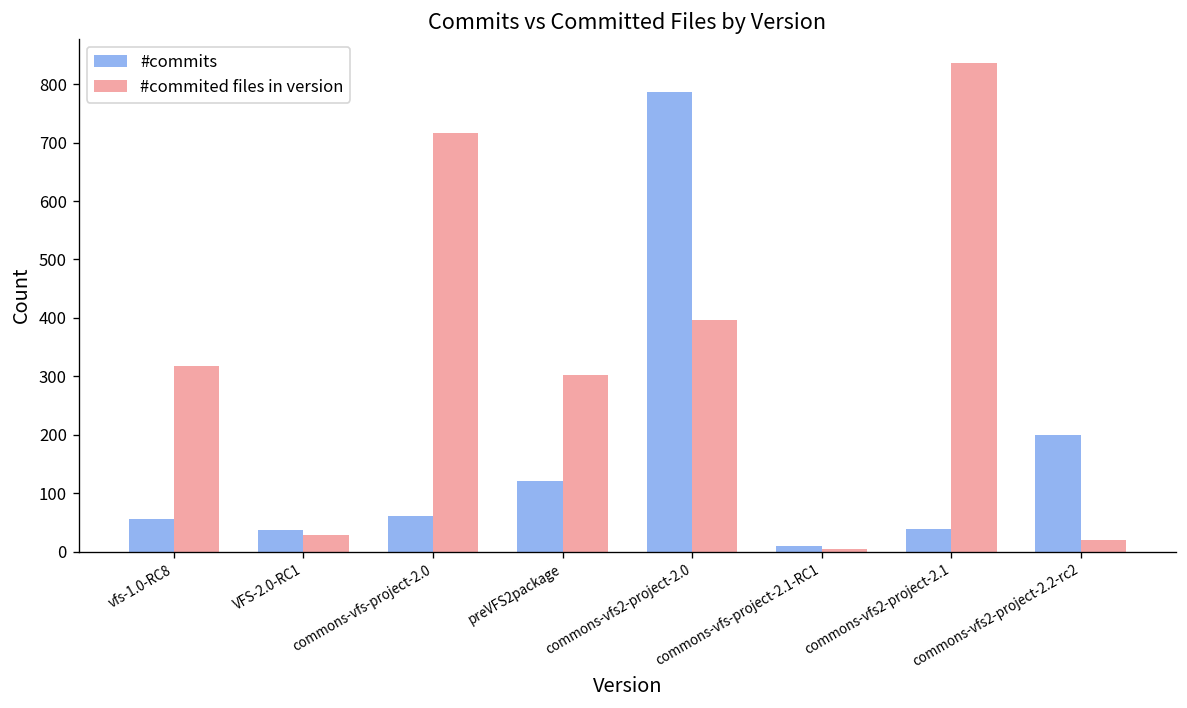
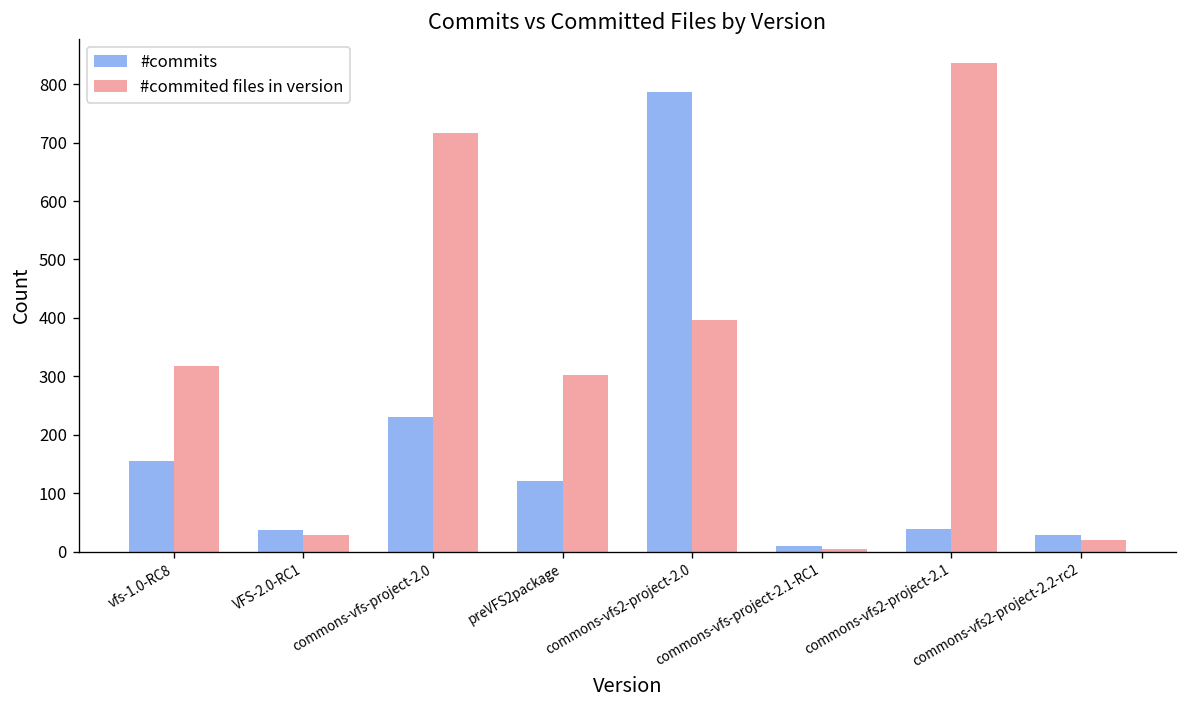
  {
    "#commits": {
-     "vfs-1.0-RC8": 60,
+     "vfs-1.0-RC8": 160,
      "VFS-2.0-RC1": 40,
-     "commons-vfs-project-2.0": 60,
+     "commons-vfs-project-2.0": 230,
      "preVFS2package": 120,
      "commons-vfs2-project-2.0": 790,
      "commons-vfs-project-2.1-RC1": 10,
      "commons-vfs2-project-2.1": 40,
-     "commons-vfs2-project-2.2-rc2": 200
+     "commons-vfs2-project-2.2-rc2": 30
    },
    "#commited files in version": {
      "vfs-1.0-RC8": 320,
      "VFS-2.0-RC1": 30,
      "commons-vfs-project-2.0": 720,
      "preVFS2package": 300,
      "commons-vfs2-project-2.0": 400,
      "commons-vfs2-project-2.1": 840,
      "commons-vfs2-project-2.2-rc2": 20
    }
  }
